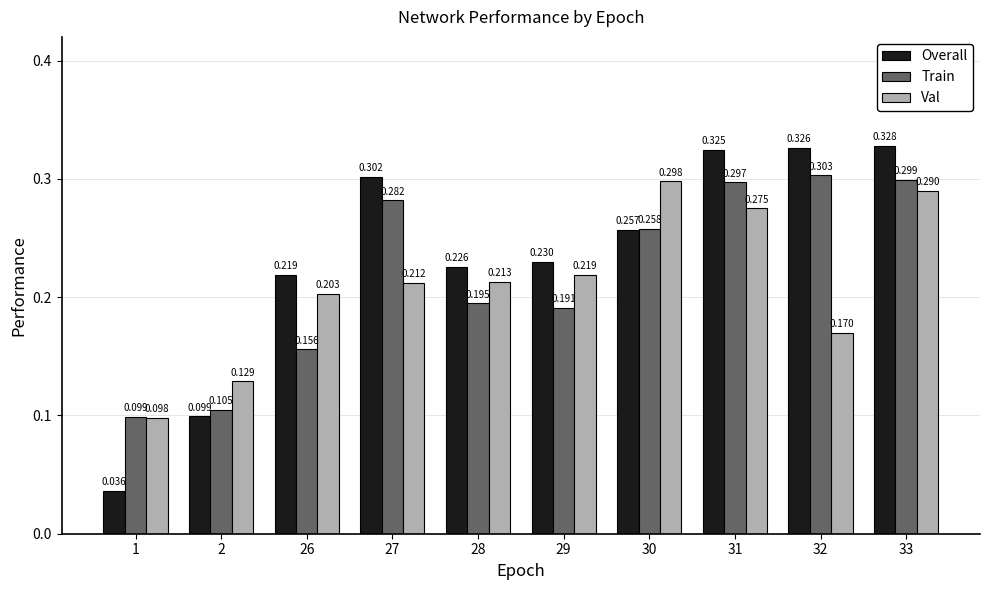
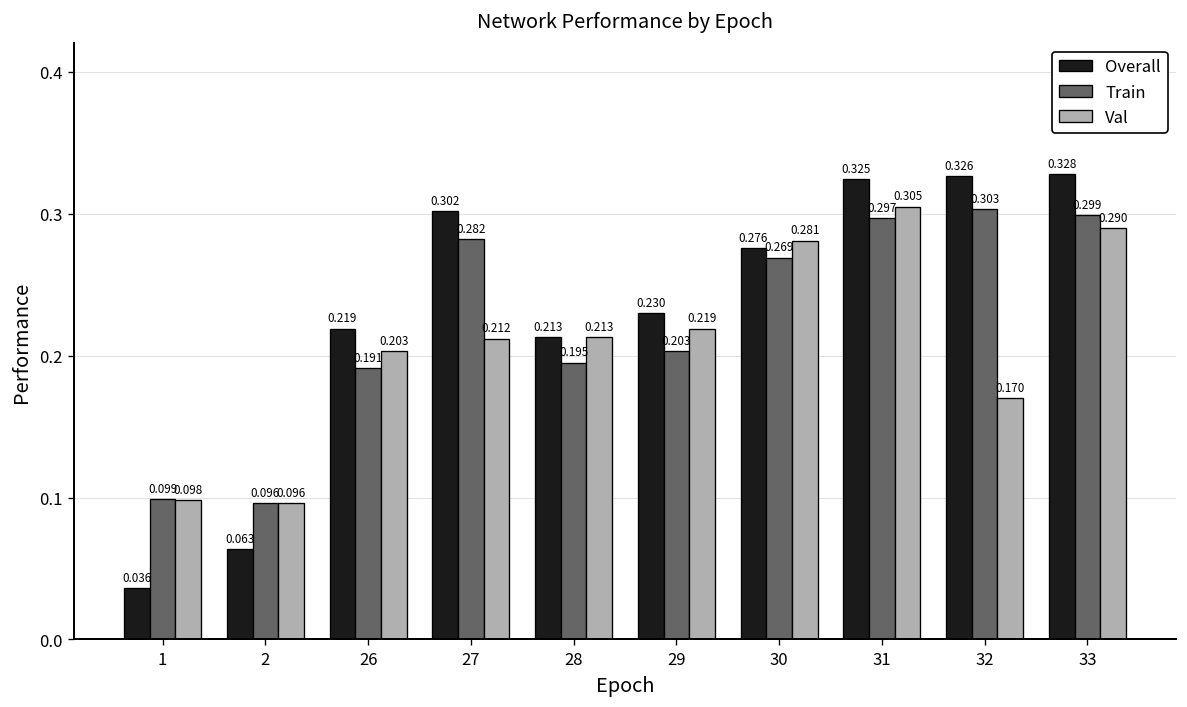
  {
    "Overall": {
      "1": 0.036,
-     "2": 0.099,
+     "2": 0.063,
      "26": 0.219,
      "27": 0.302,
-     "28": 0.226,
+     "28": 0.213,
      "29": 0.230,
-     "30": 0.257,
+     "30": 0.276,
      "31": 0.325,
      "32": 0.326,
      "33": 0.328
    },
    "Train": {
      "1": 0.099,
-     "2": 0.105,
-     "26": 0.156,
+     "2": 0.096,
+     "26": 0.191,
      "27": 0.282,
      "28": 0.195,
-     "29": 0.191,
-     "30": 0.258,
+     "29": 0.203,
+     "30": 0.269,
      "31": 0.297,
      "32": 0.303,
      "33": 0.299
    },
    "Val": {
      "1": 0.098,
-     "2": 0.129,
+     "2": 0.096,
      "26": 0.203,
      "27": 0.212,
      "28": 0.213,
      "29": 0.219,
-     "30": 0.298,
-     "31": 0.275,
+     "30": 0.281,
+     "31": 0.305,
      "32": 0.170,
      "33": 0.290
    }
  }
